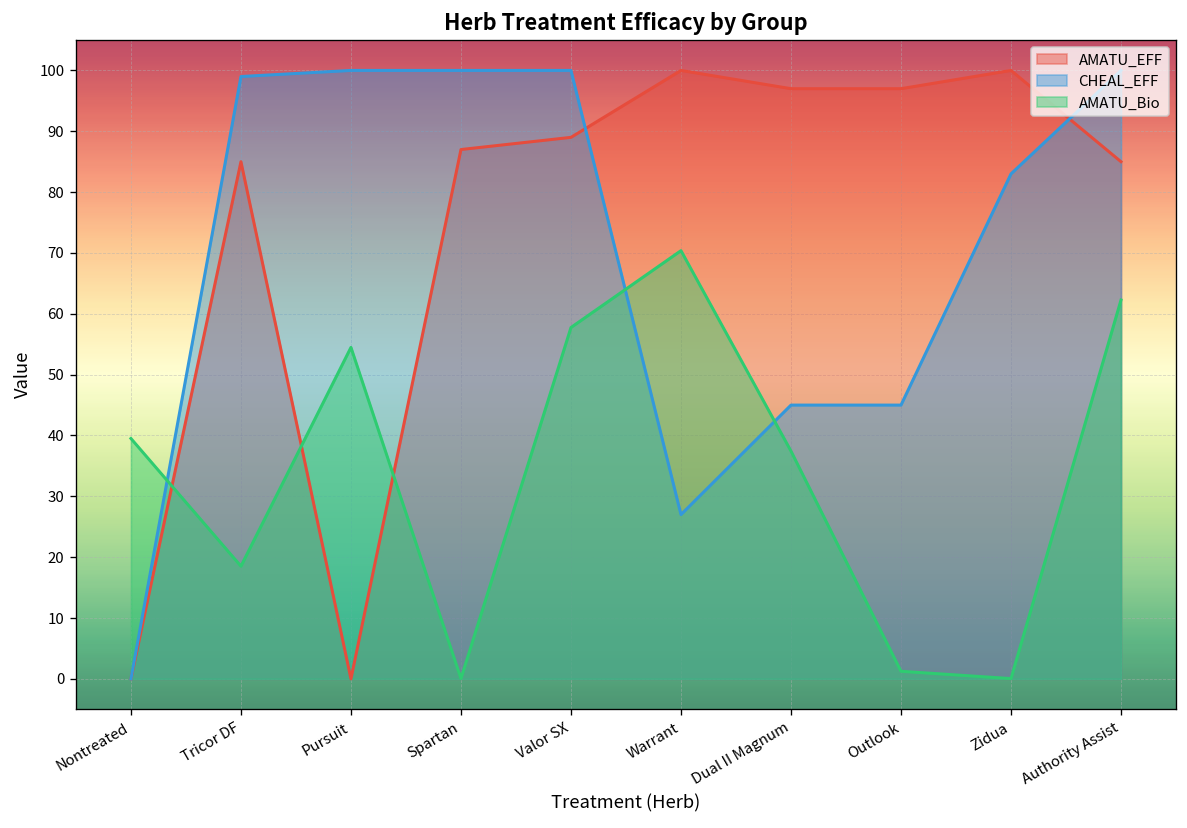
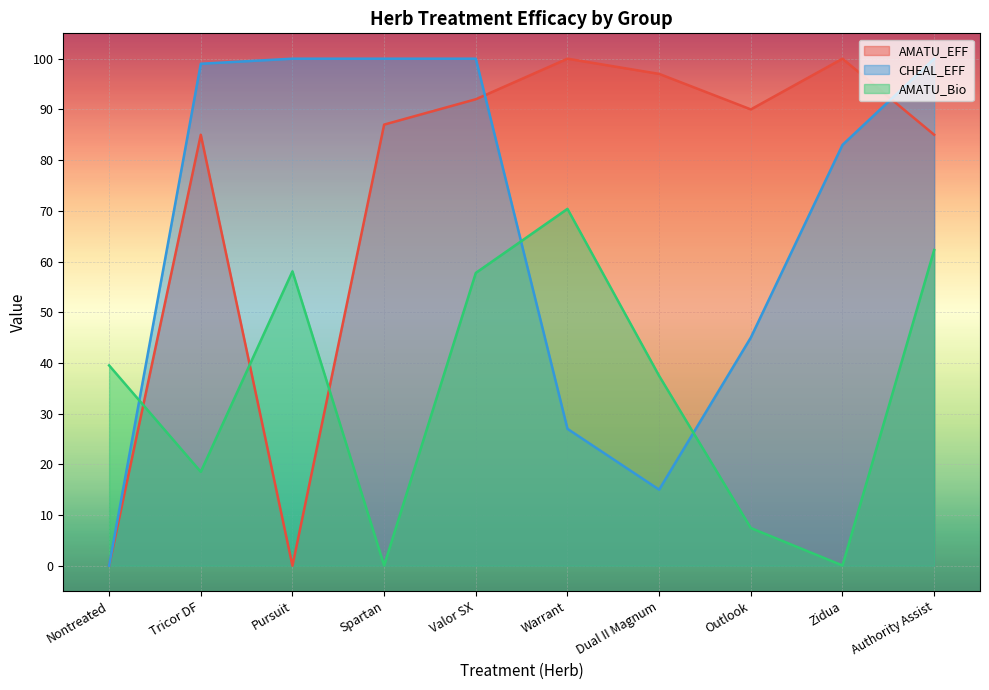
  {
    "AMATU_EFF": {
      "Tricor DF": 85,
      "Pursuit": 0,
      "Spartan": 87,
-     "Valor SX": 89,
+     "Valor SX": 92,
      "Warrant": 100,
      "Dual II Magnum": 97,
-     "Outlook": 97,
+     "Outlook": 90,
      "Zidua": 100,
      "Authority Assist": 85
    },
    "CHEAL_EFF": {
      "Tricor DF": 99,
      "Pursuit": 100,
      "Spartan": 100,
      "Valor SX": 100,
      "Warrant": 27,
-     "Dual II Magnum": 45,
+     "Dual II Magnum": 15,
      "Outlook": 45,
      "Zidua": 83
    },
    "AMATU_Bio": {
      "Nontreated": 40,
      "Tricor DF": 19,
-     "Pursuit": 54,
+     "Pursuit": 58,
      "Spartan": 0,
      "Valor SX": 58,
      "Warrant": 70,
      "Dual II Magnum": 37,
-     "Outlook": 1,
+     "Outlook": 7,
      "Zidua": 0,
      "Authority Assist": 62
    }
  }
